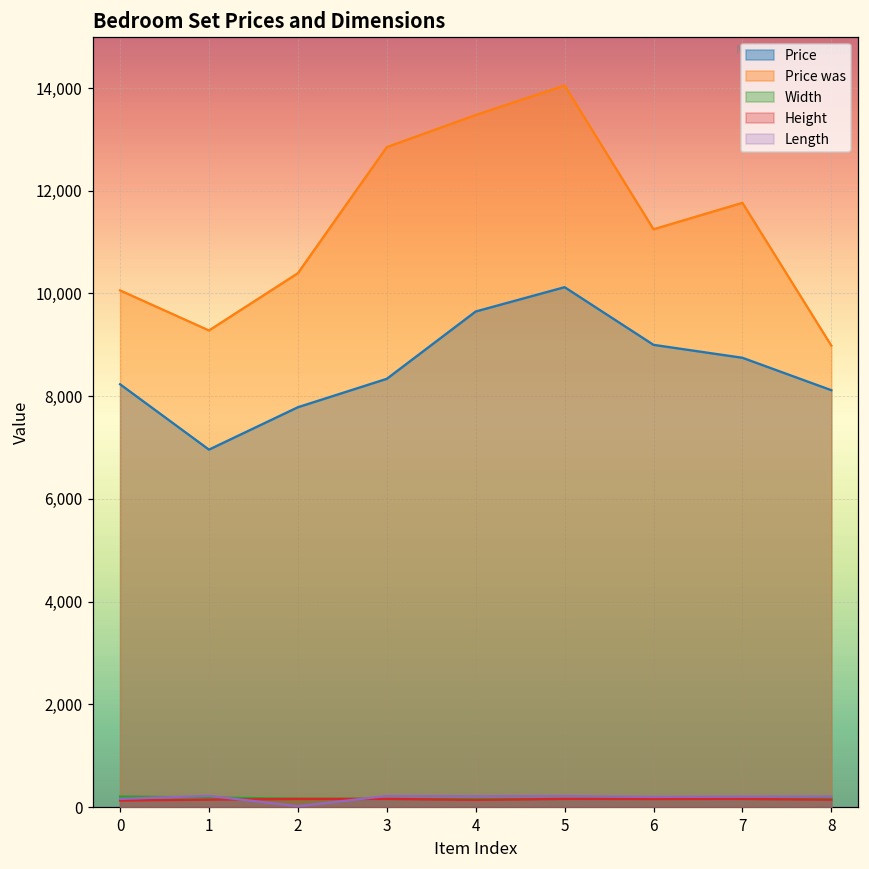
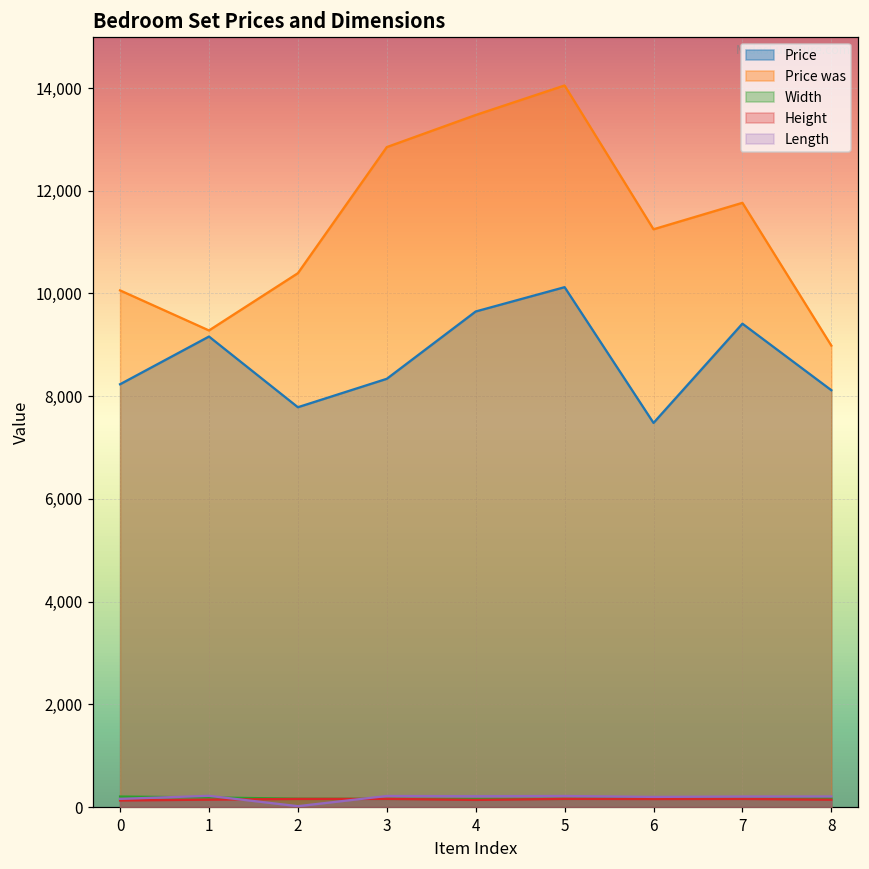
  {
    "Price": {
      "0": "8,200",
-     "1": "7,000",
+     "1": "9,200",
      "2": "7,800",
      "3": "8,300",
      "4": "9,600",
      "5": "10,100",
-     "6": "9,000",
-     "7": "8,700",
+     "6": "7,500",
+     "7": "9,400",
      "8": "8,100"
    },
    "Length": {
      "2": "0",
      "3": "200",
      "5": "200"
    }
  }
